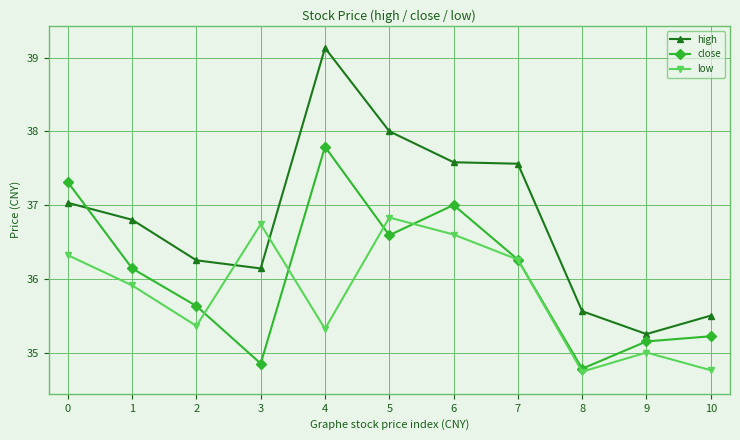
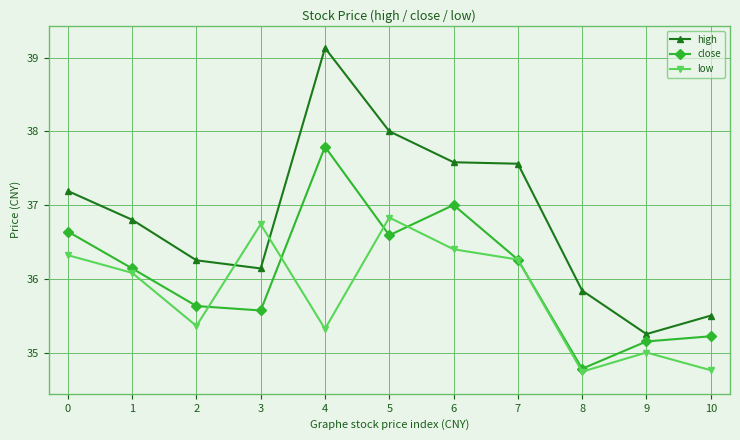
  {
    "high": {
-     "0": 37.0,
+     "0": 37.2,
      "1": 36.8,
      "2": 36.3,
      "3": 36.1,
      "4": 39.1,
      "5": 38.0,
      "6": 37.6,
      "7": 37.6,
-     "8": 35.6,
+     "8": 35.8,
      "9": 35.3,
      "10": 35.5
    },
    "close": {
-     "0": 37.3,
+     "0": 36.6,
      "1": 36.1,
      "2": 35.6,
-     "3": 34.9,
+     "3": 35.6,
      "4": 37.8,
      "5": 36.6,
      "6": 37.0,
      "8": 34.8,
      "9": 35.2,
      "10": 35.2
    },
    "low": {
      "0": 36.3,
-     "1": 35.9,
+     "1": 36.1,
      "2": 35.4,
      "3": 36.7,
      "4": 35.3,
      "5": 36.8,
-     "6": 36.6,
+     "6": 36.4,
      "8": 34.7,
      "9": 35.0,
      "10": 34.8
    }
  }
